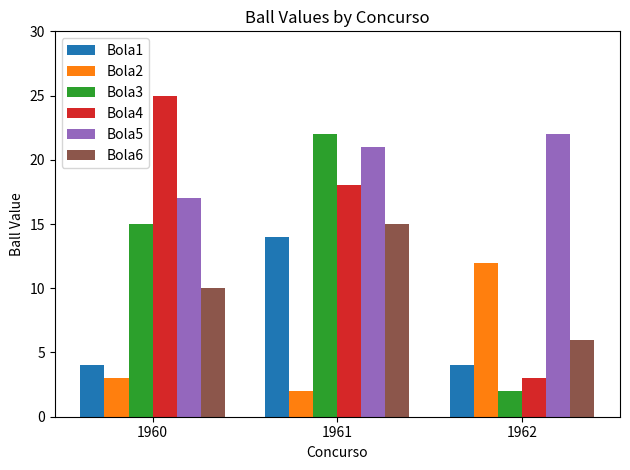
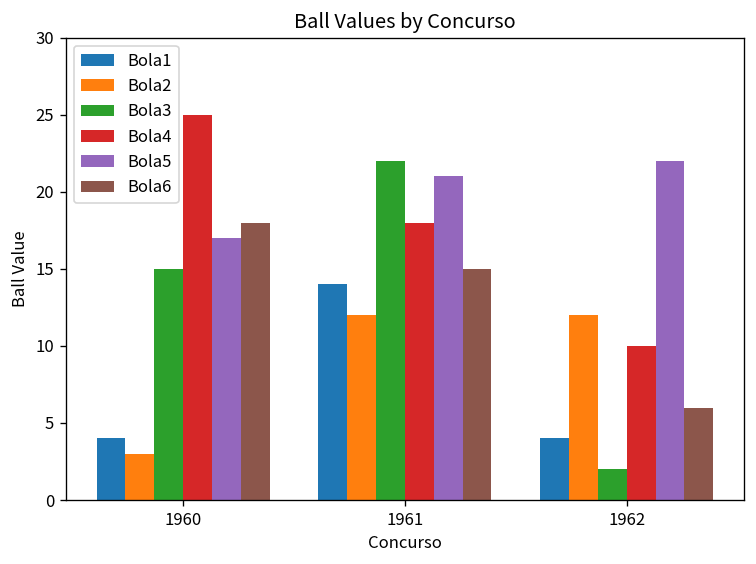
  {
    "Bola1": {
      "1960": 4,
      "1961": 14,
      "1962": 4
    },
    "Bola2": {
      "1960": 3,
-     "1961": 2,
+     "1961": 12,
      "1962": 12
    },
    "Bola3": {
      "1960": 15,
      "1961": 22,
      "1962": 2
    },
    "Bola4": {
      "1960": 25,
      "1961": 18,
-     "1962": 3
+     "1962": 10
    },
    "Bola5": {
      "1960": 17,
      "1961": 21,
      "1962": 22
    },
    "Bola6": {
-     "1960": 10,
+     "1960": 18,
      "1961": 15,
      "1962": 6
    }
  }
